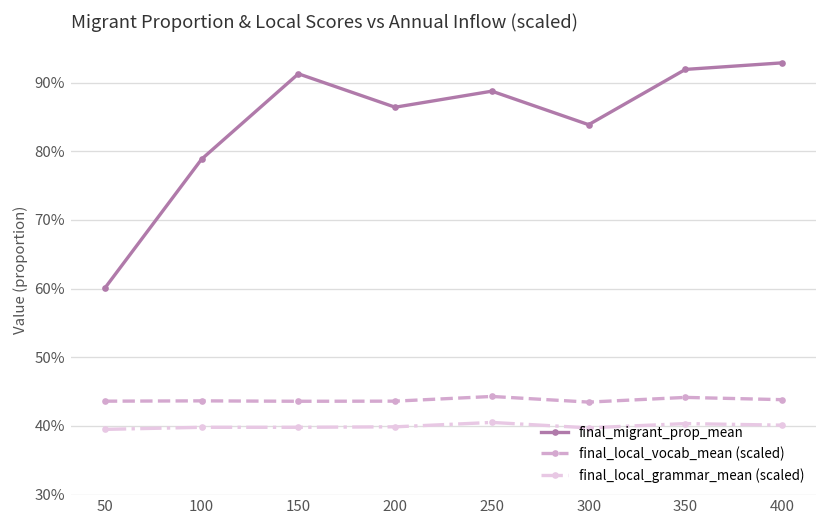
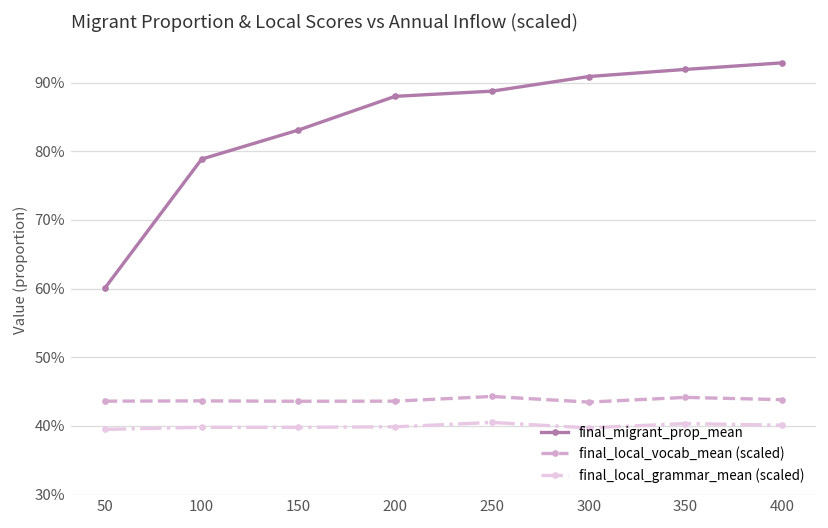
  {
    "final_migrant_prop_mean": {
      "50": "60%",
      "100": "79%",
-     "150": "91%",
-     "200": "86%",
+     "150": "83%",
+     "200": "88%",
      "250": "89%",
-     "300": "84%",
+     "300": "91%",
      "350": "92%",
      "400": "93%"
    }
  }
